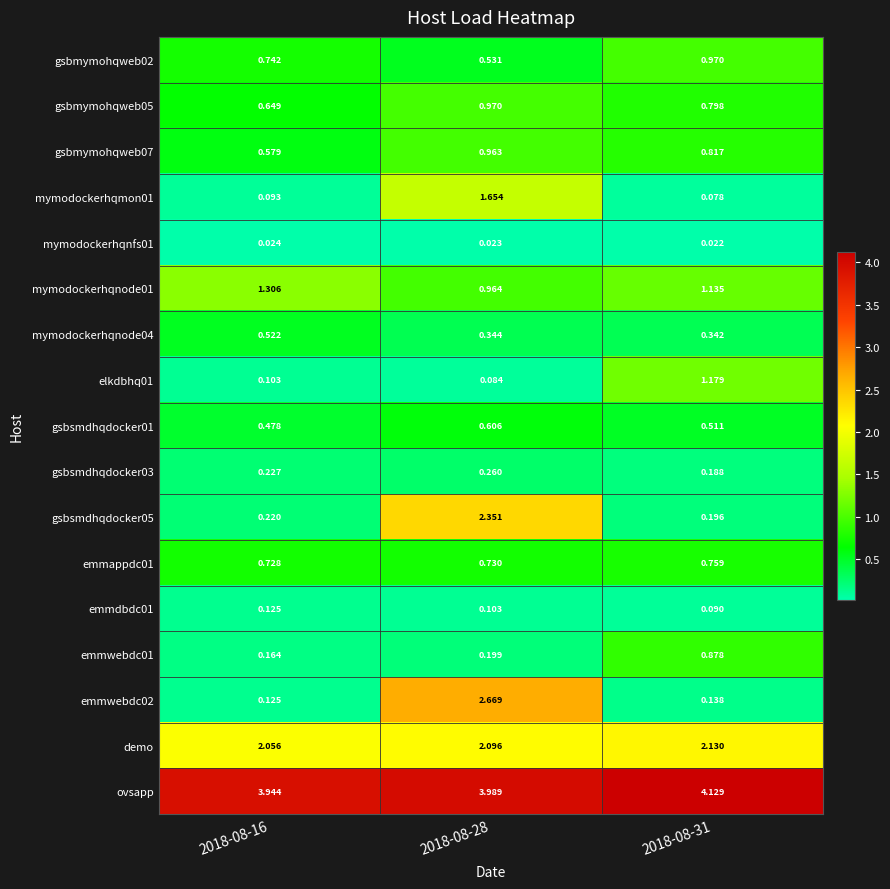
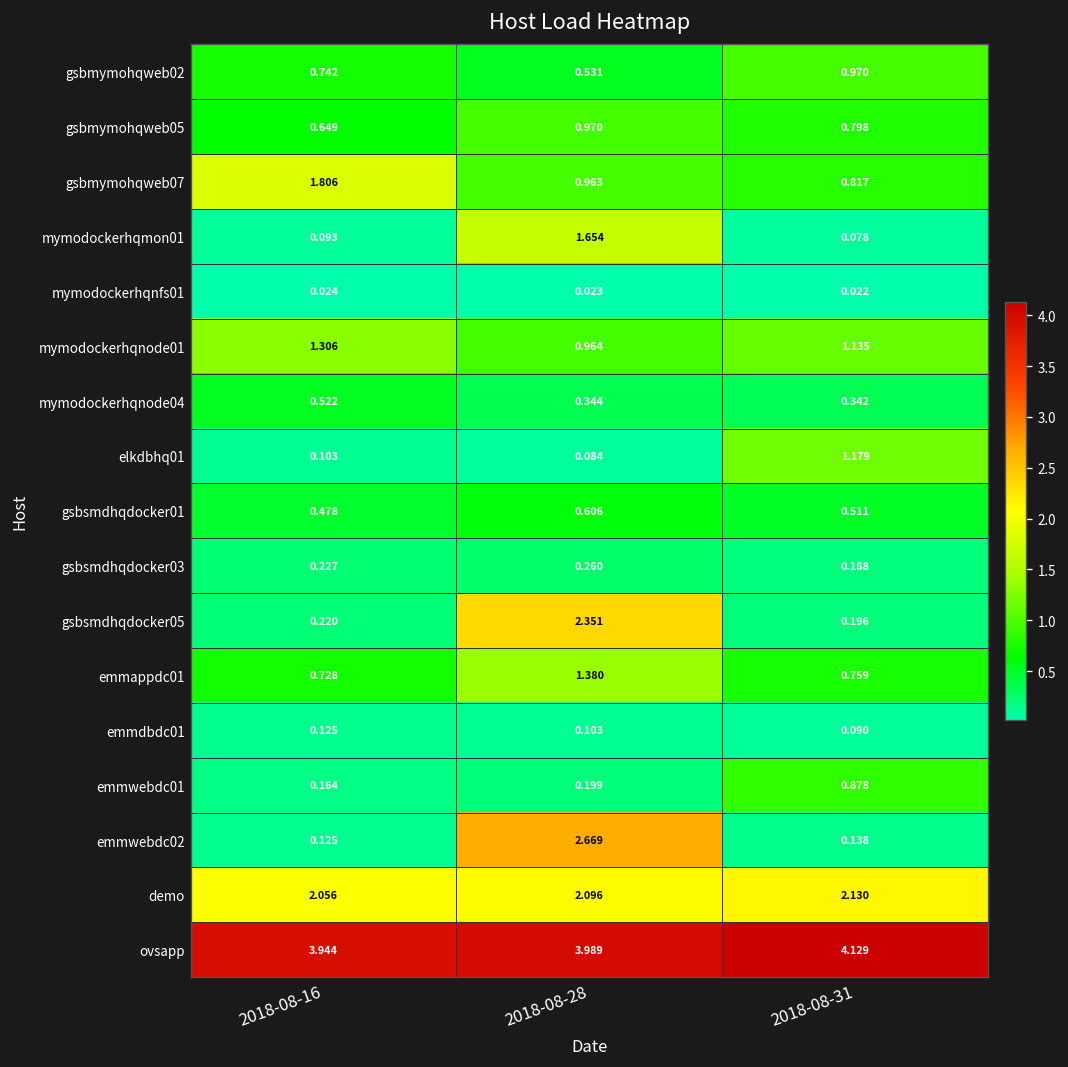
  {
    "gsbmymohqweb02": {
      "2018-08-16": 0.742,
      "2018-08-28": 0.531,
      "2018-08-31": 0.970
    },
    "gsbmymohqweb05": {
      "2018-08-16": 0.649,
      "2018-08-28": 0.970,
      "2018-08-31": 0.798
    },
    "gsbmymohqweb07": {
-     "2018-08-16": 0.579,
+     "2018-08-16": 1.806,
      "2018-08-28": 0.963,
      "2018-08-31": 0.817
    },
    "mymodockerhqmon01": {
      "2018-08-16": 0.093,
      "2018-08-28": 1.654,
      "2018-08-31": 0.078
    },
    "mymodockerhqnfs01": {
      "2018-08-16": 0.024,
      "2018-08-28": 0.023,
      "2018-08-31": 0.022
    },
    "mymodockerhqnode01": {
      "2018-08-16": 1.306,
      "2018-08-28": 0.964,
      "2018-08-31": 1.135
    },
    "mymodockerhqnode04": {
      "2018-08-16": 0.522,
      "2018-08-28": 0.344,
      "2018-08-31": 0.342
    },
    "elkdbhq01": {
      "2018-08-16": 0.103,
      "2018-08-28": 0.084,
      "2018-08-31": 1.179
    },
    "gsbsmdhqdocker01": {
      "2018-08-16": 0.478,
      "2018-08-28": 0.606,
      "2018-08-31": 0.511
    },
    "gsbsmdhqdocker03": {
      "2018-08-16": 0.227,
      "2018-08-28": 0.260,
      "2018-08-31": 0.188
    },
    "gsbsmdhqdocker05": {
      "2018-08-16": 0.220,
      "2018-08-28": 2.351,
      "2018-08-31": 0.196
    },
    "emmappdc01": {
      "2018-08-16": 0.728,
-     "2018-08-28": 0.730,
+     "2018-08-28": 1.380,
      "2018-08-31": 0.759
    },
    "emmdbdc01": {
      "2018-08-16": 0.125,
      "2018-08-28": 0.103,
      "2018-08-31": 0.090
    },
    "emmwebdc01": {
      "2018-08-16": 0.164,
      "2018-08-28": 0.199,
      "2018-08-31": 0.878
    },
    "emmwebdc02": {
      "2018-08-16": 0.125,
      "2018-08-28": 2.669,
      "2018-08-31": 0.138
    },
    "demo": {
      "2018-08-16": 2.056,
      "2018-08-28": 2.096,
      "2018-08-31": 2.130
    },
    "ovsapp": {
      "2018-08-16": 3.944,
      "2018-08-28": 3.989,
      "2018-08-31": 4.129
    }
  }
